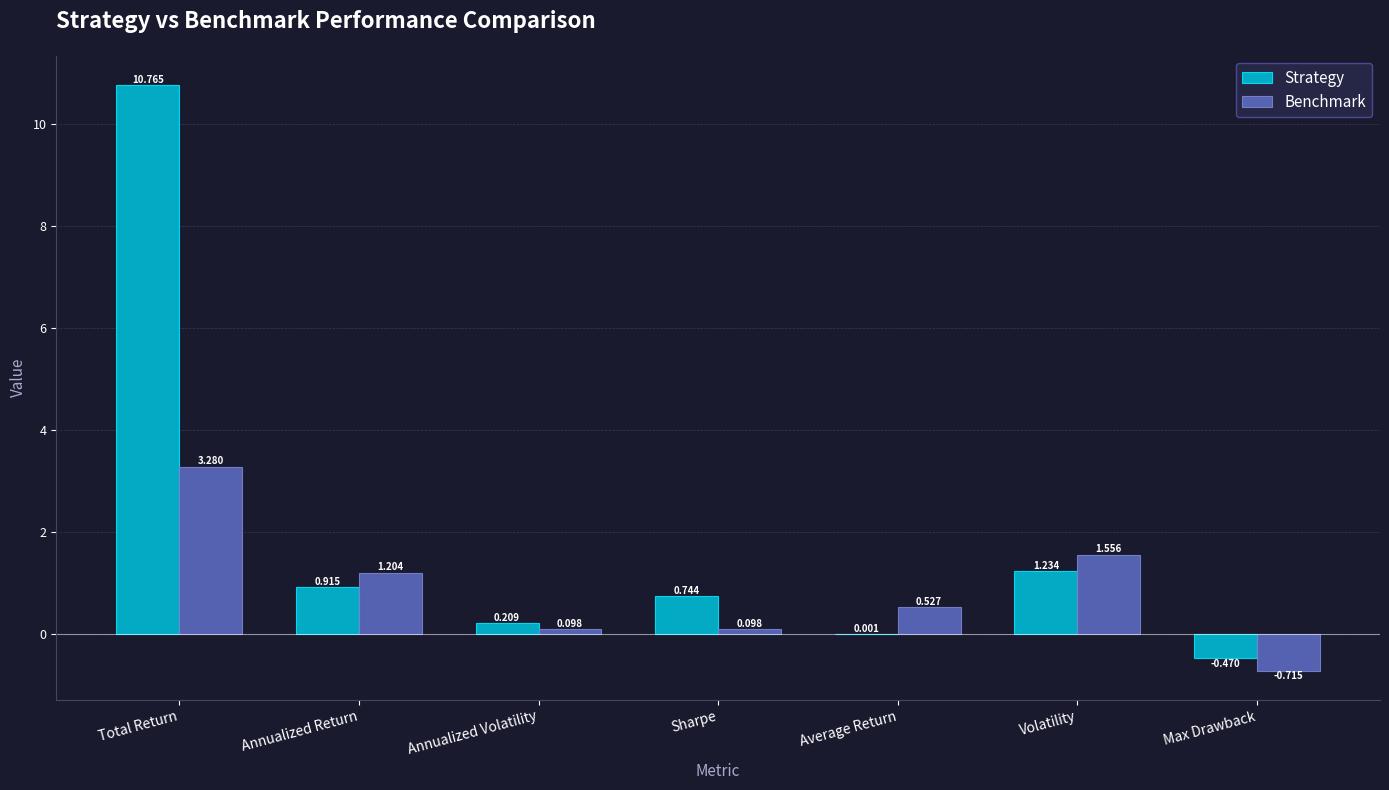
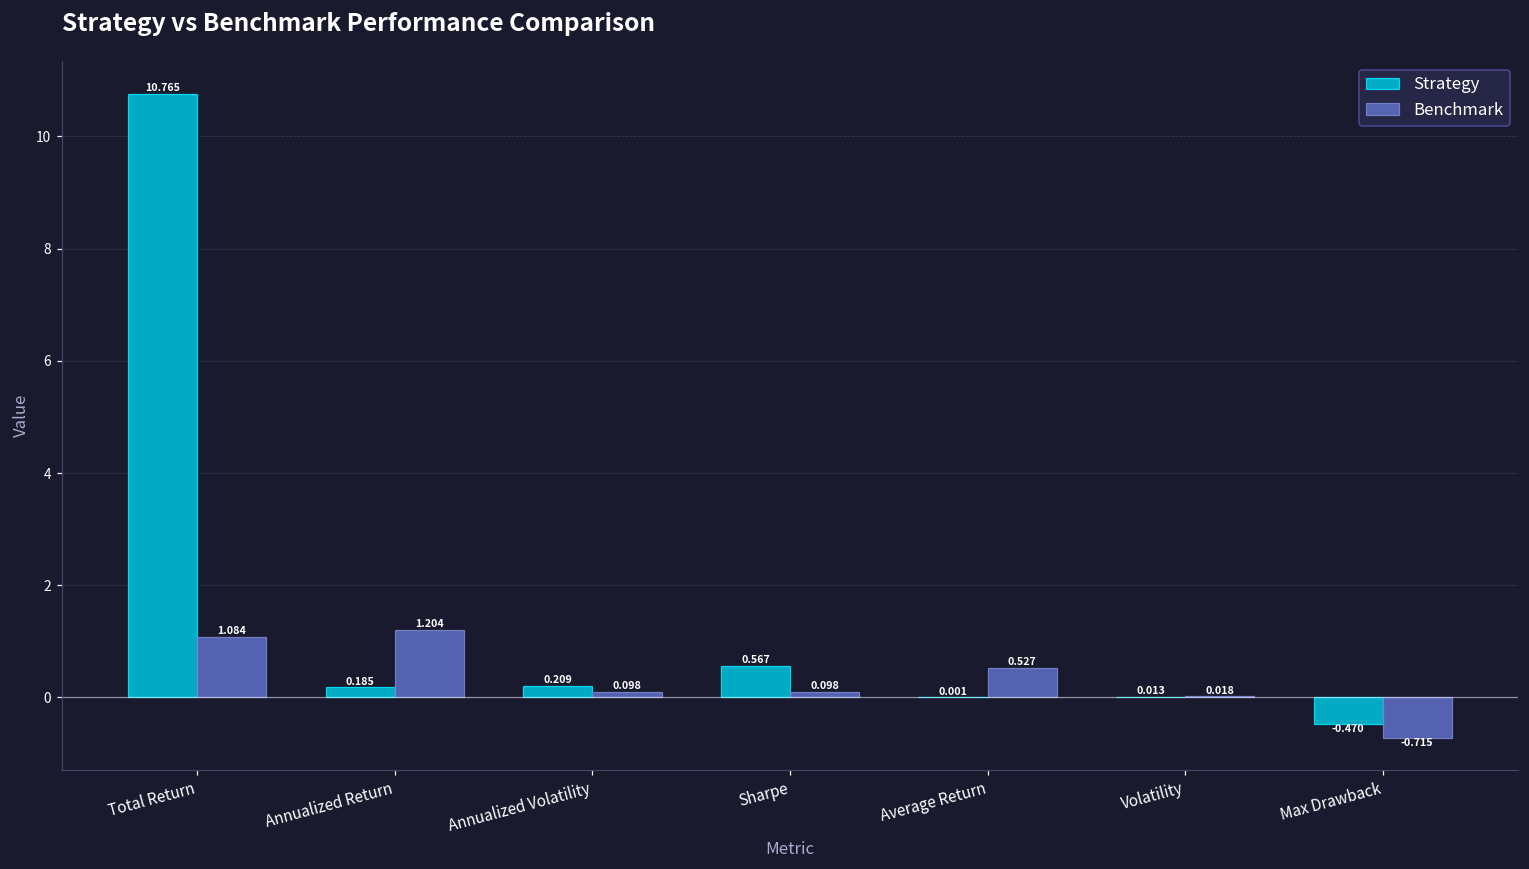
  {
    "Strategy": {
      "Total Return": 10.765,
-     "Annualized Return": 0.915,
+     "Annualized Return": 0.185,
      "Annualized Volatility": 0.209,
-     "Sharpe": 0.744,
+     "Sharpe": 0.567,
      "Average Return": 0.001,
-     "Volatility": 1.234,
+     "Volatility": 0.013,
      "Max Drawback": -0.470
    },
    "Benchmark": {
-     "Total Return": 3.280,
+     "Total Return": 1.084,
      "Annualized Return": 1.204,
      "Annualized Volatility": 0.098,
      "Sharpe": 0.098,
      "Average Return": 0.527,
-     "Volatility": 1.556,
+     "Volatility": 0.018,
      "Max Drawback": -0.715
    }
  }
